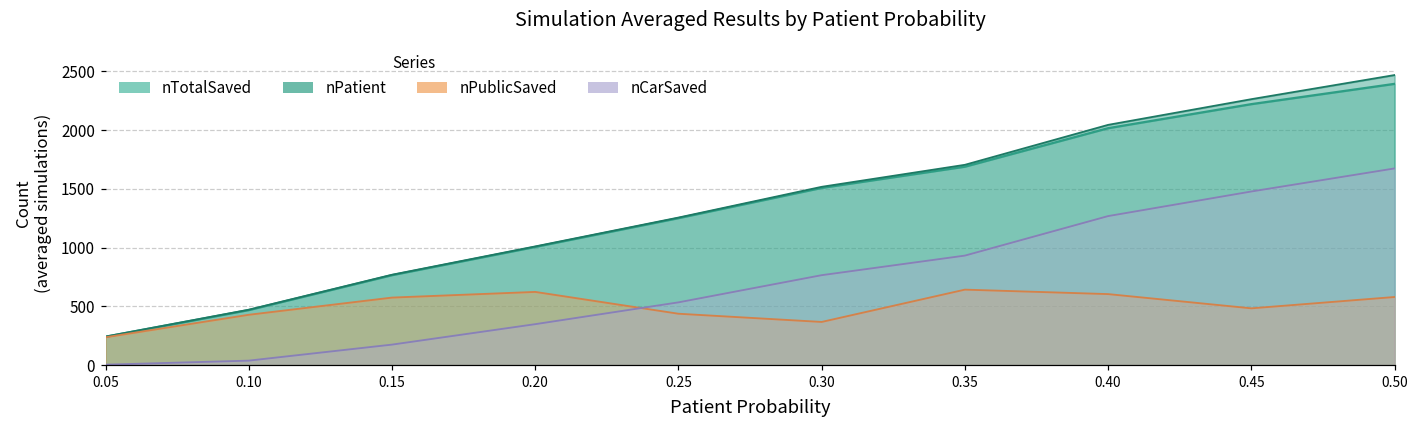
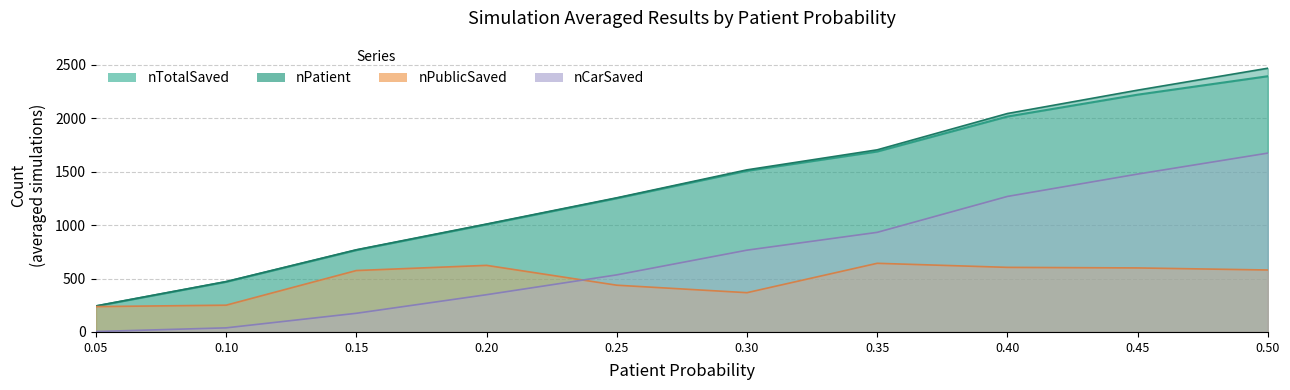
  {
    "nPublicSaved": {
-     "0.10": 430,
+     "0.10": 250,
      "0.15": 580,
      "0.20": 620,
      "0.25": 440,
      "0.30": 370,
      "0.35": 640,
      "0.40": 600,
-     "0.45": 480,
+     "0.45": 600,
      "0.50": 580
    }
  }
